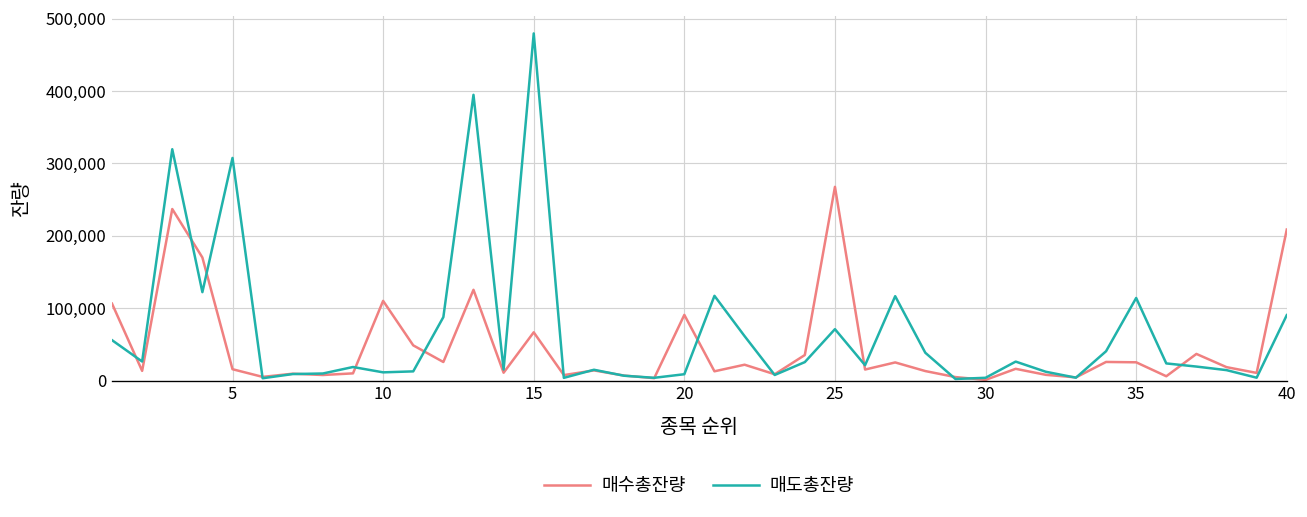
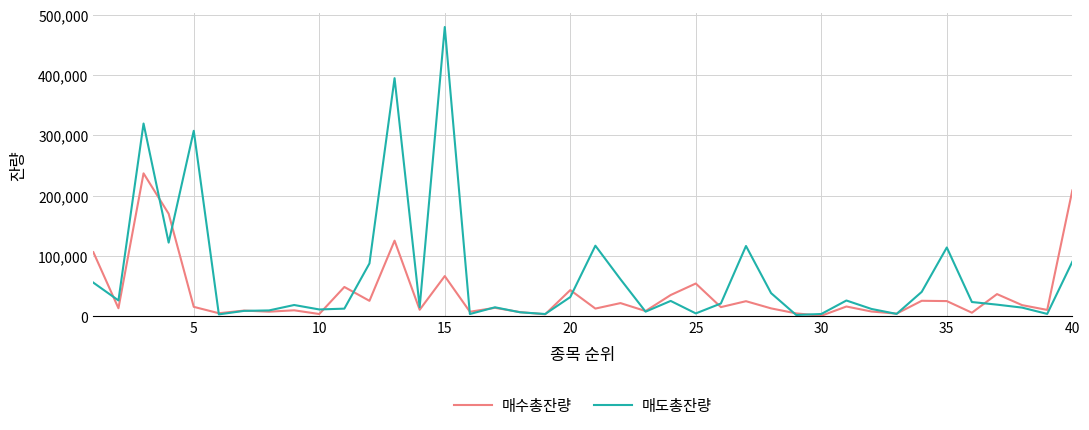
  {
    "매수총잔량": {
      "5": "20,000",
-     "10": "110,000",
+     "10": "0",
      "15": "70,000",
-     "20": "90,000",
-     "25": "270,000",
+     "20": "40,000",
+     "25": "50,000",
      "35": "30,000",
      "40": "210,000"
    },
    "매도총잔량": {
      "5": "310,000",
      "10": "10,000",
      "15": "480,000",
-     "20": "10,000",
-     "25": "70,000",
+     "20": "30,000",
+     "25": "0",
      "35": "110,000",
      "40": "90,000"
    }
  }
